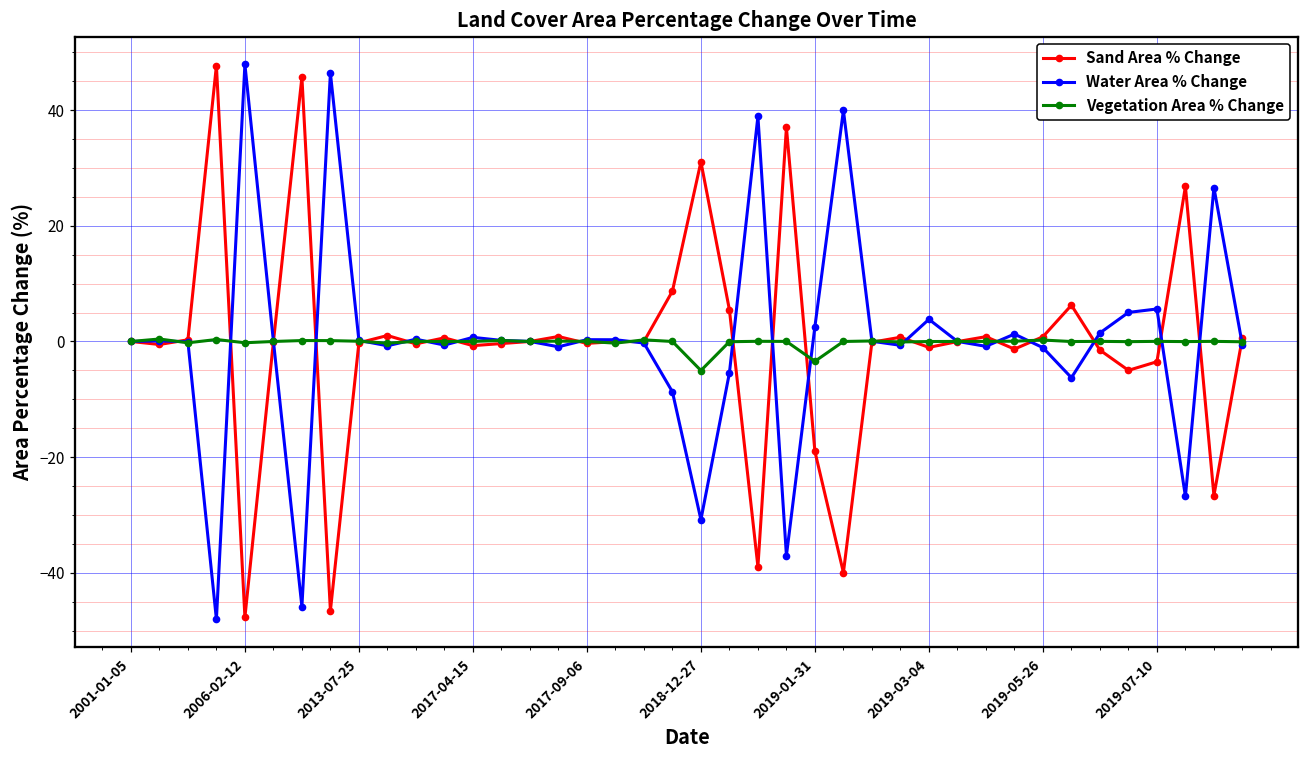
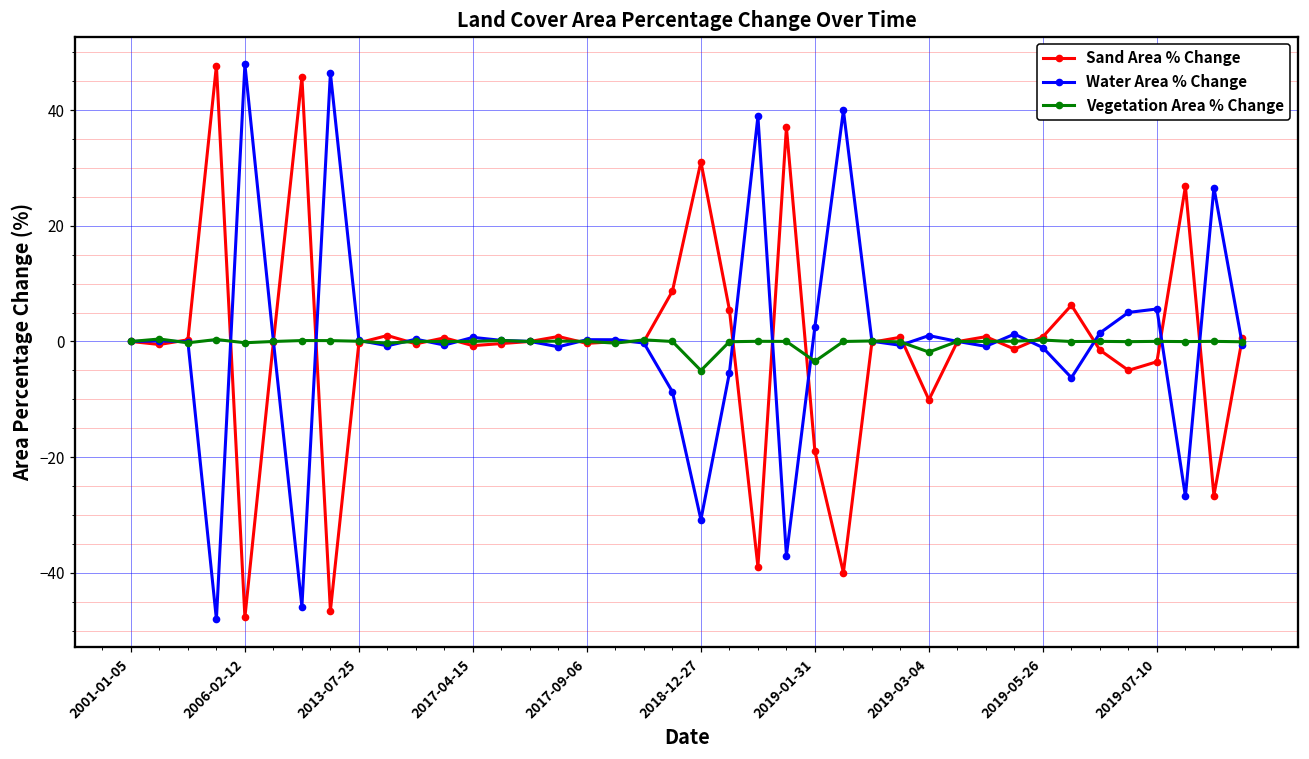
  {
    "Sand Area % Change": {
      "2006-02-12": -48,
      "2017-04-15": -1,
      "2018-12-27": 31,
      "2019-01-31": -19,
-     "2019-03-04": -1,
+     "2019-03-04": -10,
      "2019-05-26": 1,
      "2019-07-10": -4
    },
    "Water Area % Change": {
      "2006-02-12": 48,
      "2017-04-15": 1,
      "2018-12-27": -31,
      "2019-01-31": 3,
-     "2019-03-04": 4,
+     "2019-03-04": 1,
      "2019-05-26": -1,
      "2019-07-10": 6
    },
    "Vegetation Area % Change": {
      "2006-02-12": 0,
      "2017-04-15": 0,
      "2018-12-27": -5,
      "2019-01-31": -3,
-     "2019-03-04": 0,
+     "2019-03-04": -2,
      "2019-05-26": 0,
      "2019-07-10": 0
    }
  }
